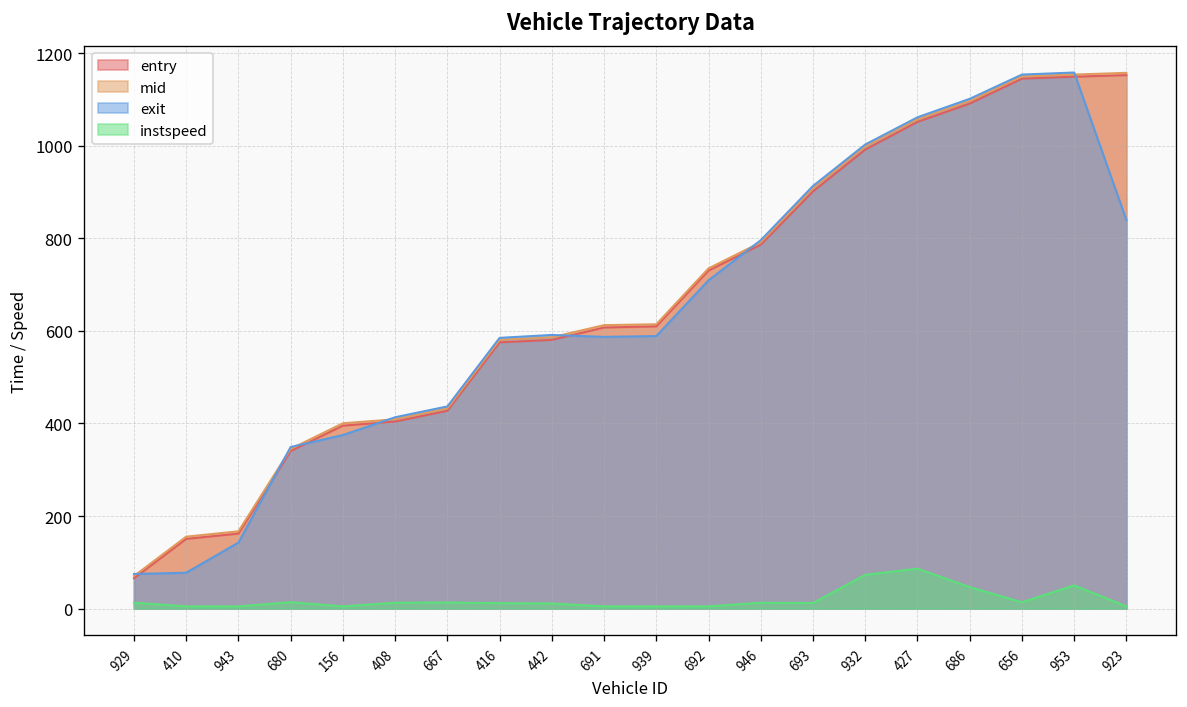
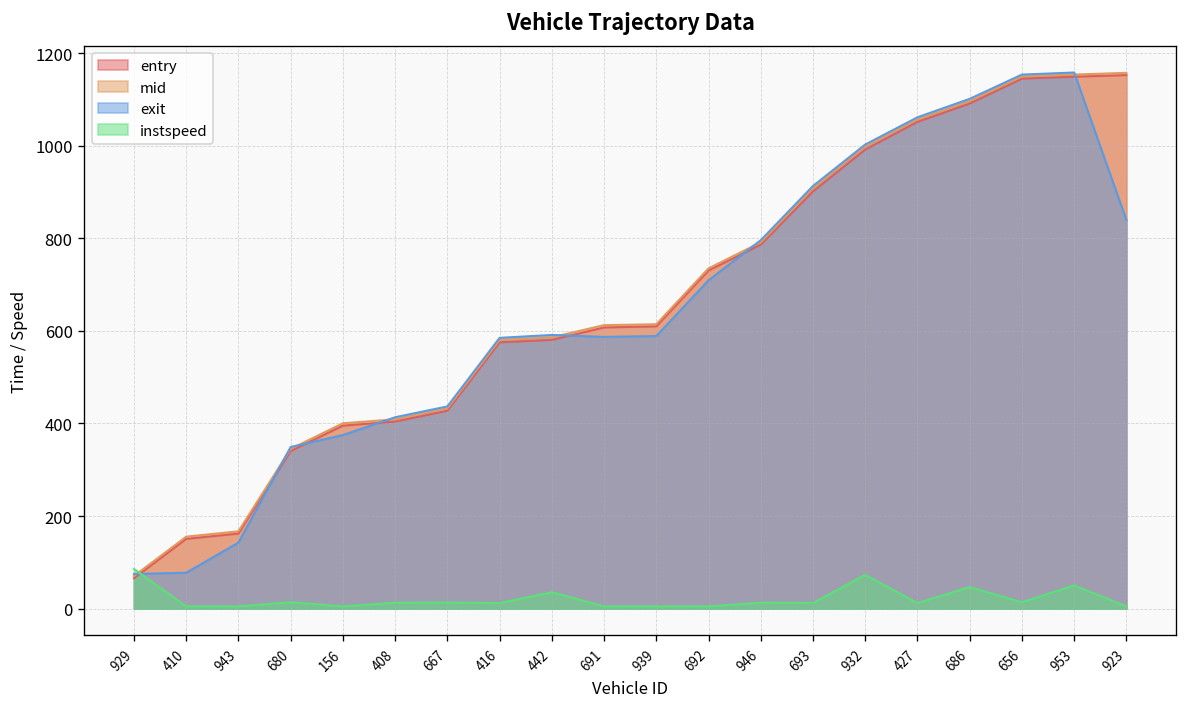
  {
    "exit": {
      "410": 80,
      "943": 140,
      "156": 380,
      "691": 590,
      "939": 590,
      "692": 710,
      "923": 840
    },
    "instspeed": {
-     "929": 10,
+     "929": 90,
      "410": 10,
      "943": 10,
      "680": 10,
      "156": 10,
      "408": 10,
      "667": 10,
      "416": 10,
-     "442": 10,
+     "442": 40,
      "691": 10,
      "939": 10,
      "692": 10,
      "946": 10,
      "693": 10,
      "932": 70,
-     "427": 90,
+     "427": 10,
      "686": 50,
      "656": 10,
      "953": 50,
      "923": 10
    }
  }
